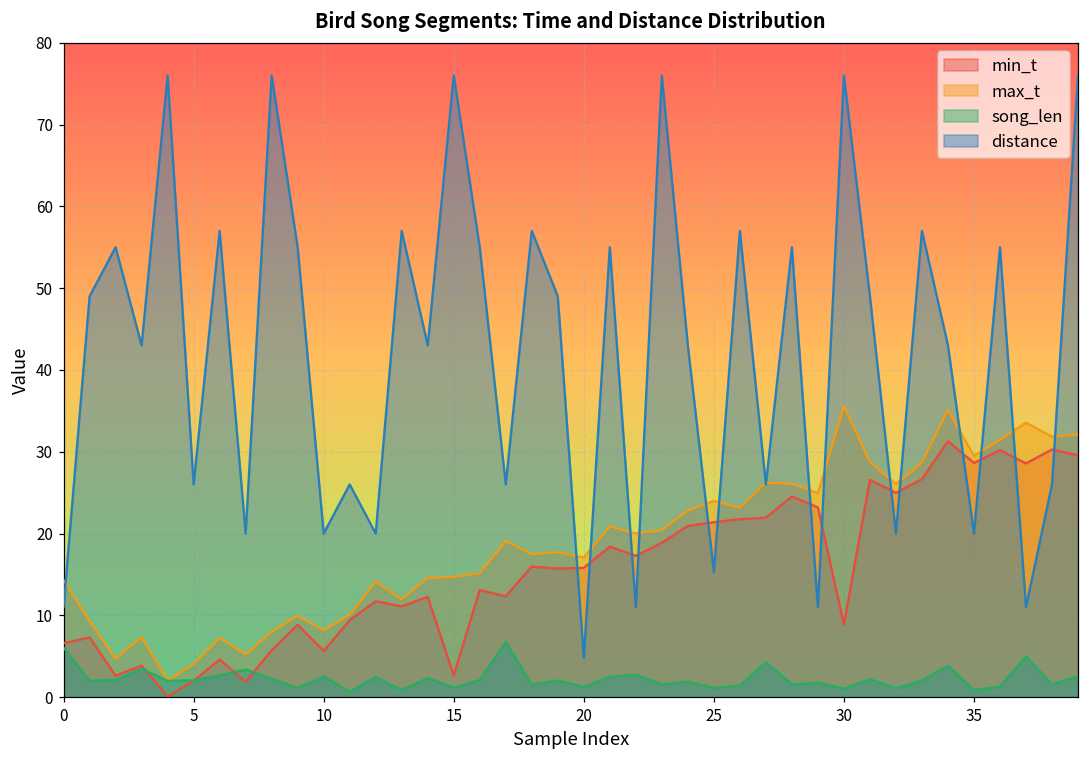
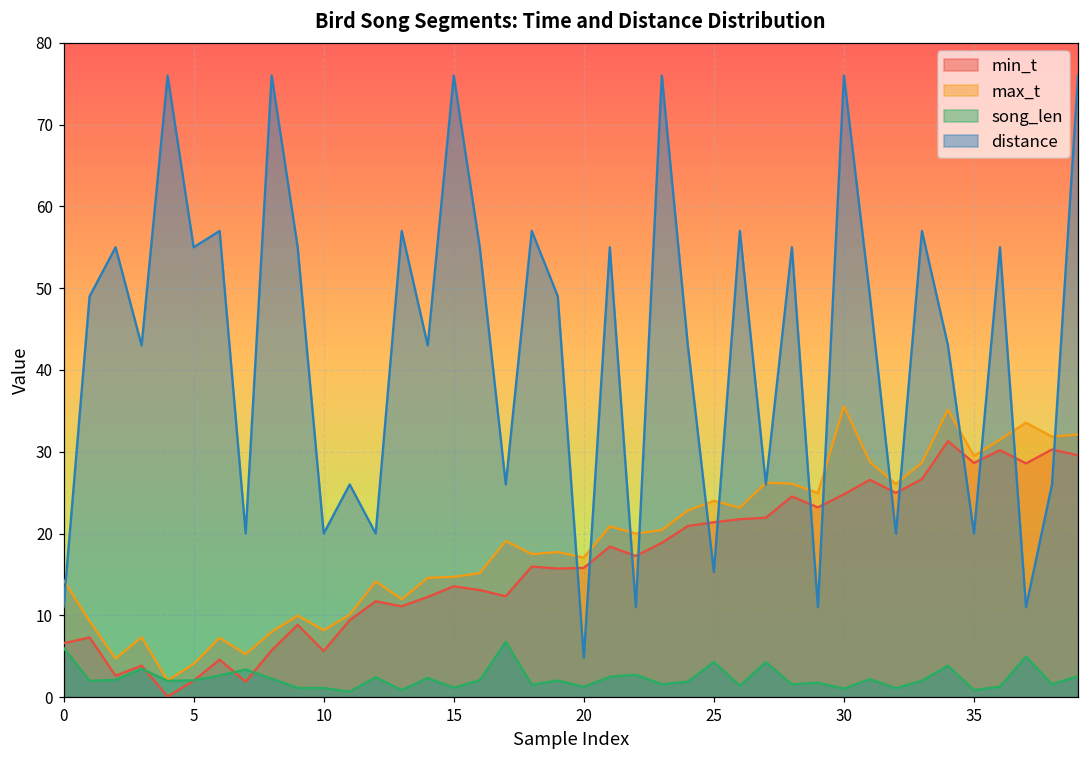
  {
    "min_t": {
      "0": 7,
      "10": 6,
-     "15": 3,
+     "15": 14,
      "20": 16,
      "25": 21,
-     "30": 9,
+     "30": 25,
      "35": 29
    },
    "max_t": {
      "0": 14,
      "5": 4,
      "10": 8,
      "15": 15,
      "20": 17,
      "25": 24,
      "30": 36,
      "35": 29
    },
    "song_len": {
      "0": 6,
-     "10": 3,
+     "10": 1,
      "15": 1,
      "20": 1,
-     "25": 1,
+     "25": 4,
      "30": 1,
      "35": 1
    },
    "distance": {
      "0": 11,
-     "5": 26,
+     "5": 55,
      "10": 20,
      "15": 76,
      "20": 5,
      "25": 15,
      "30": 76,
      "35": 20
    }
  }
